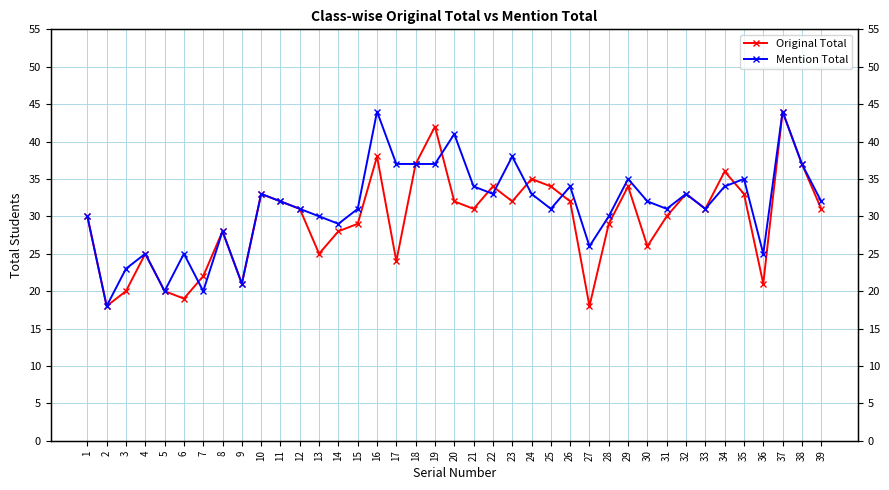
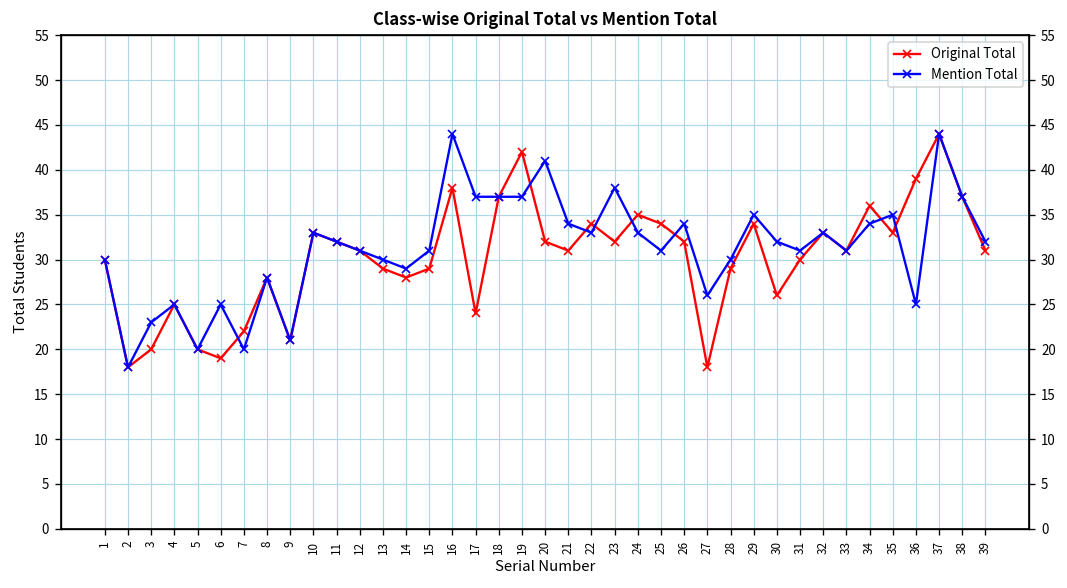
  {
    "Original Total": {
      "3": 20,
      "6": 19,
      "7": 22,
-     "13": 25,
+     "13": 29,
      "14": 28,
      "15": 29,
      "16": 38,
      "17": 24,
      "19": 42,
      "20": 32,
      "21": 31,
      "22": 34,
      "23": 32,
      "24": 35,
      "25": 34,
      "26": 32,
      "27": 18,
      "28": 29,
      "29": 34,
      "30": 26,
      "31": 30,
      "34": 36,
      "35": 33,
-     "36": 21,
+     "36": 39,
      "39": 31
    },
    "Mention Total": {
      "3": 23,
      "6": 25,
      "7": 20,
      "13": 30,
      "14": 29,
      "15": 31,
      "16": 44,
      "17": 37,
      "19": 37,
      "20": 41,
      "21": 34,
      "22": 33,
      "23": 38,
      "24": 33,
      "25": 31,
      "26": 34,
      "27": 26,
      "28": 30,
      "29": 35,
      "30": 32,
      "31": 31,
      "34": 34,
      "35": 35,
      "36": 25,
      "39": 32
    }
  }
